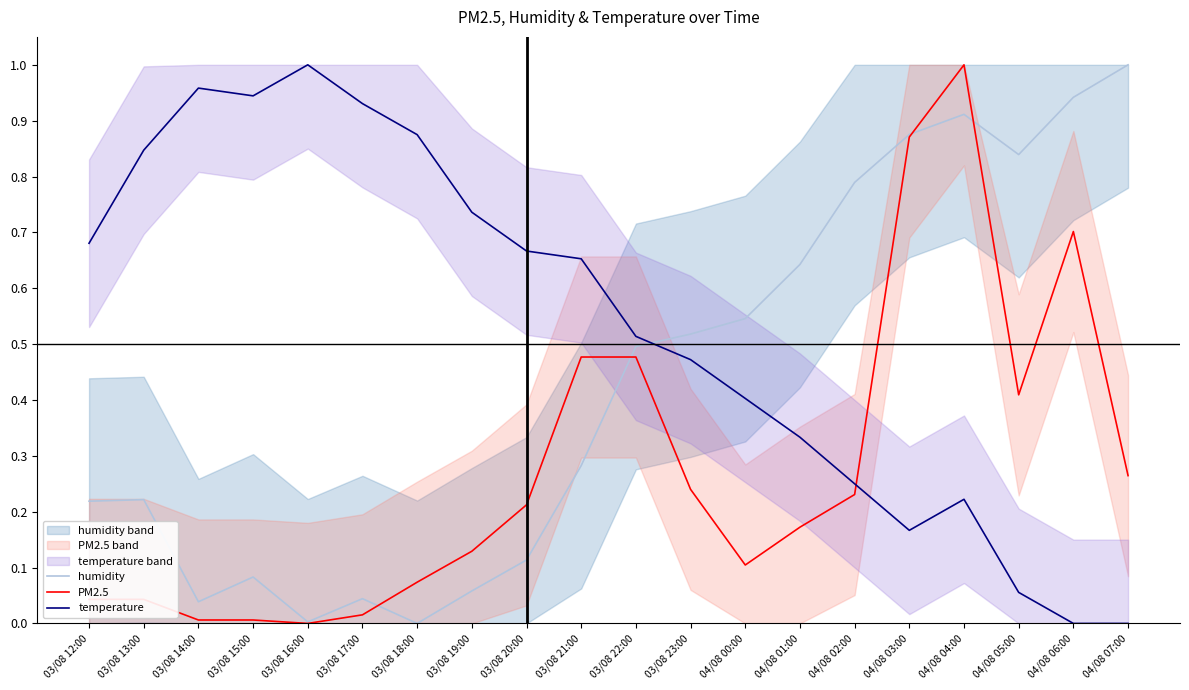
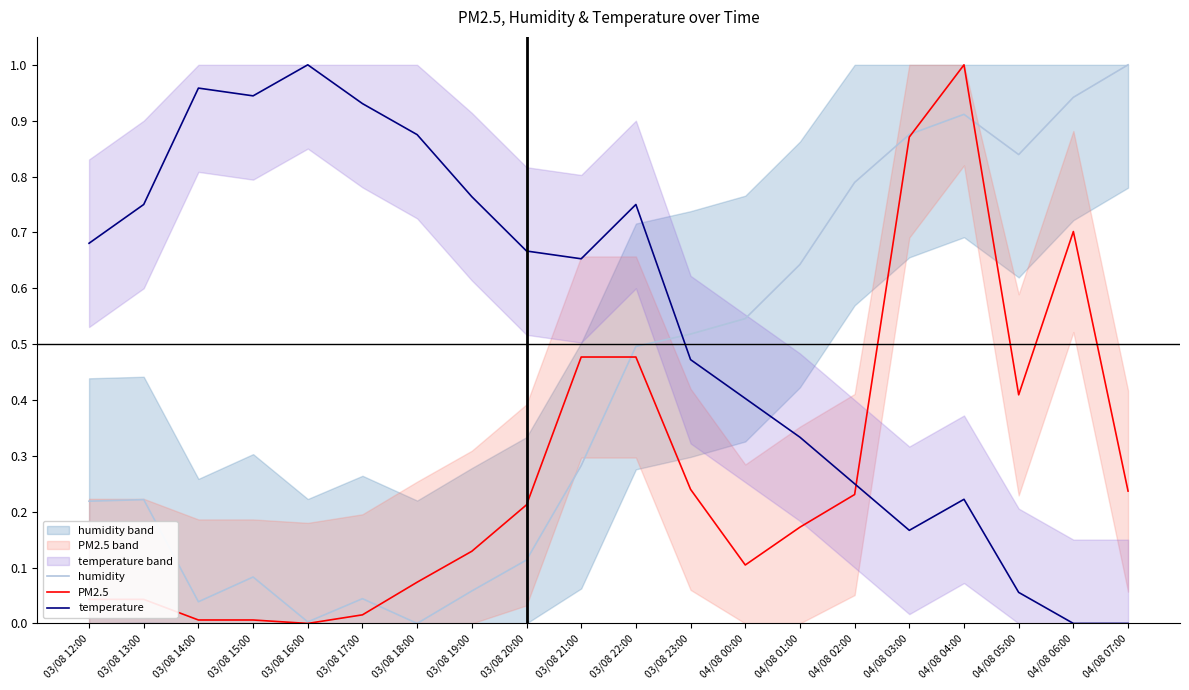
  {
    "humidity": {
      "03/08 14:00": 0.04,
      "03/08 15:00": 0.08,
      "03/08 17:00": 0.04,
      "03/08 18:00": 0.00,
      "03/08 19:00": 0.06,
      "03/08 20:00": 0.11,
      "03/08 21:00": 0.28,
      "03/08 22:00": 0.50,
      "03/08 23:00": 0.52,
      "04/08 00:00": 0.55,
      "04/08 01:00": 0.64,
      "04/08 02:00": 0.79,
      "04/08 04:00": 0.91,
      "04/08 05:00": 0.84,
      "04/08 06:00": 0.94
    },
    "PM2.5": {
      "03/08 14:00": 0.01,
      "03/08 15:00": 0.01,
      "03/08 17:00": 0.02,
      "03/08 18:00": 0.07,
      "03/08 19:00": 0.13,
      "03/08 20:00": 0.21,
      "03/08 21:00": 0.48,
      "03/08 22:00": 0.48,
      "03/08 23:00": 0.24,
      "04/08 00:00": 0.10,
      "04/08 01:00": 0.17,
      "04/08 02:00": 0.23,
      "04/08 05:00": 0.41,
      "04/08 06:00": 0.70,
-     "04/08 07:00": 0.26
+     "04/08 07:00": 0.24
    },
    "temperature": {
      "03/08 12:00": 0.68,
-     "03/08 13:00": 0.85,
+     "03/08 13:00": 0.75,
      "03/08 14:00": 0.96,
      "03/08 15:00": 0.94,
      "03/08 17:00": 0.93,
      "03/08 18:00": 0.88,
-     "03/08 19:00": 0.74,
+     "03/08 19:00": 0.76,
      "03/08 20:00": 0.67,
-     "03/08 22:00": 0.51,
+     "03/08 22:00": 0.75,
      "03/08 23:00": 0.47,
      "04/08 00:00": 0.40,
      "04/08 01:00": 0.33,
      "04/08 02:00": 0.25,
      "04/08 03:00": 0.17,
      "04/08 04:00": 0.22,
      "04/08 05:00": 0.06,
      "04/08 06:00": 0.00,
      "04/08 07:00": 0.00
    }
  }
